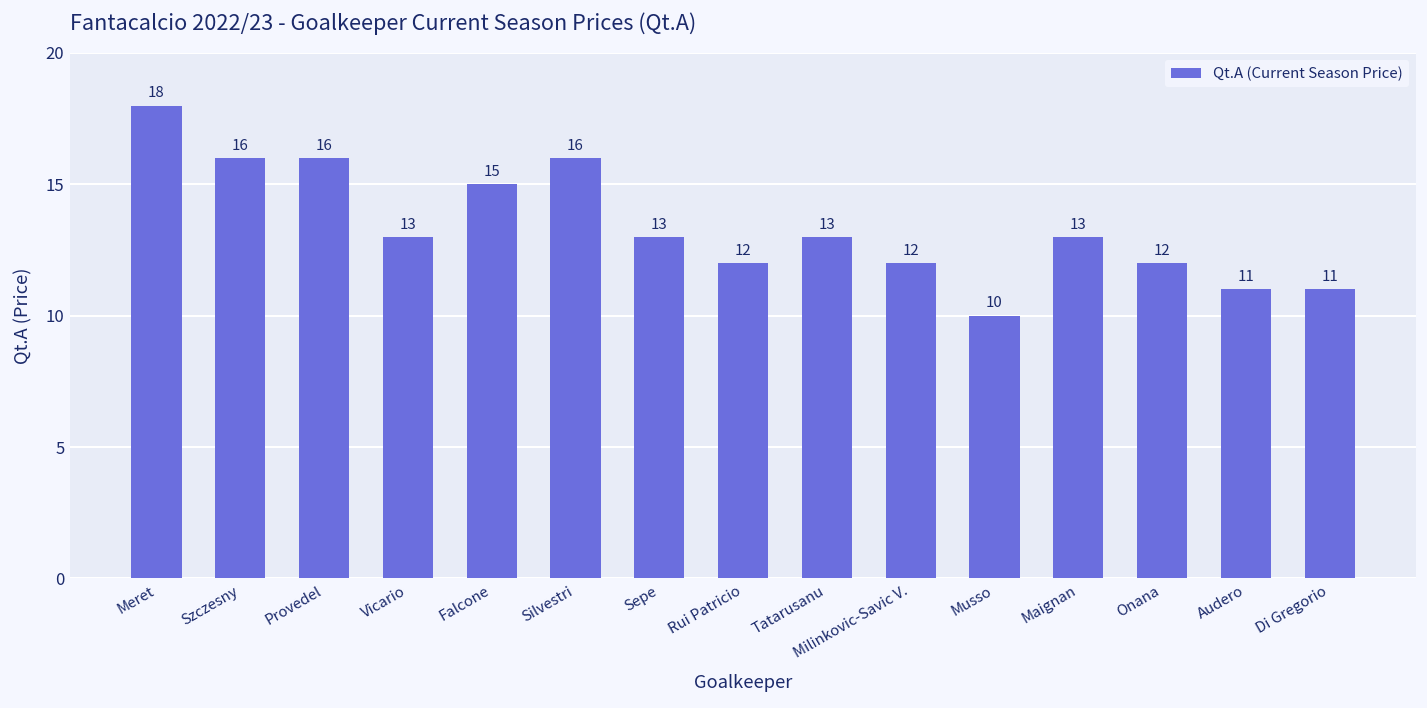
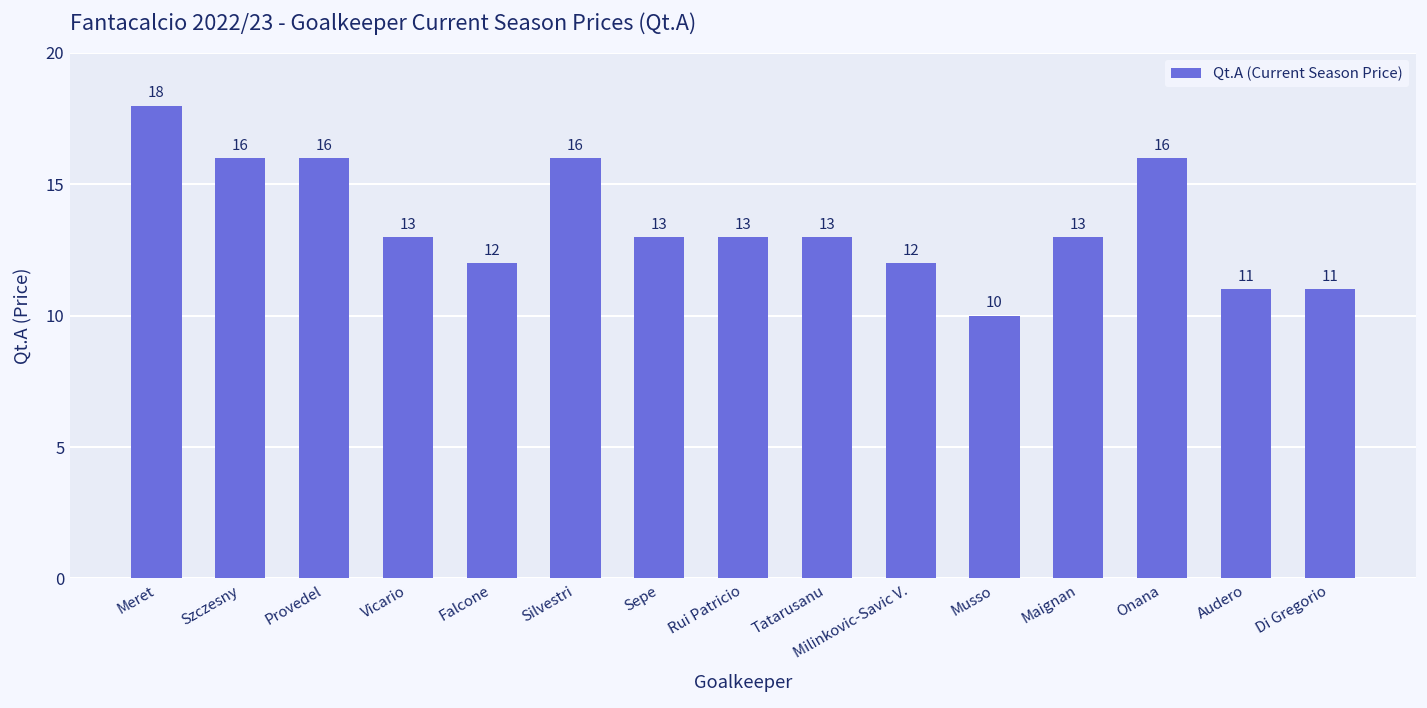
  {
    "Meret": 18,
    "Szczesny": 16,
    "Provedel": 16,
    "Vicario": 13,
-   "Falcone": 15,
+   "Falcone": 12,
    "Silvestri": 16,
    "Sepe": 13,
-   "Rui Patricio": 12,
+   "Rui Patricio": 13,
    "Tatarusanu": 13,
    "Milinkovic-Savic V.": 12,
    "Musso": 10,
    "Maignan": 13,
-   "Onana": 12,
+   "Onana": 16,
    "Audero": 11,
    "Di Gregorio": 11
  }
